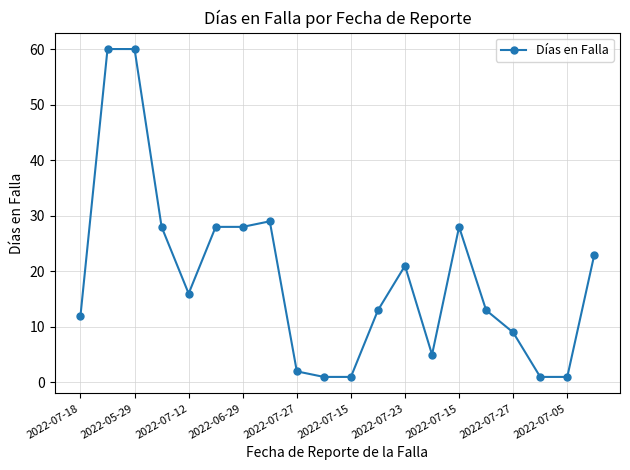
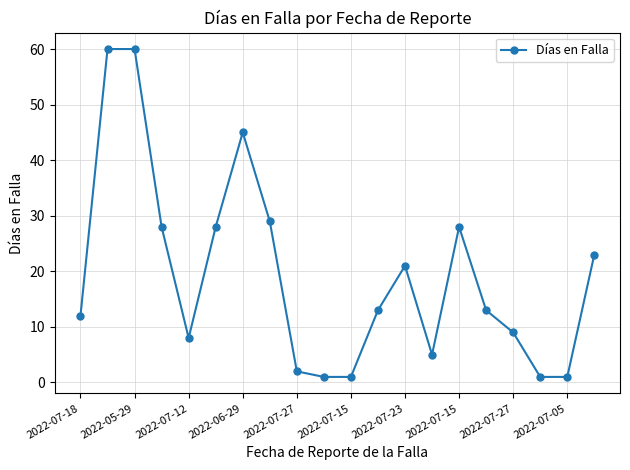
  {
    "2022-07-18": 12,
-   "2022-07-12": 16,
-   "2022-06-29": 28,
+   "2022-07-12": 8,
+   "2022-06-29": 45,
    "2022-07-23": 21,
    "2022-07-05": 1
  }
